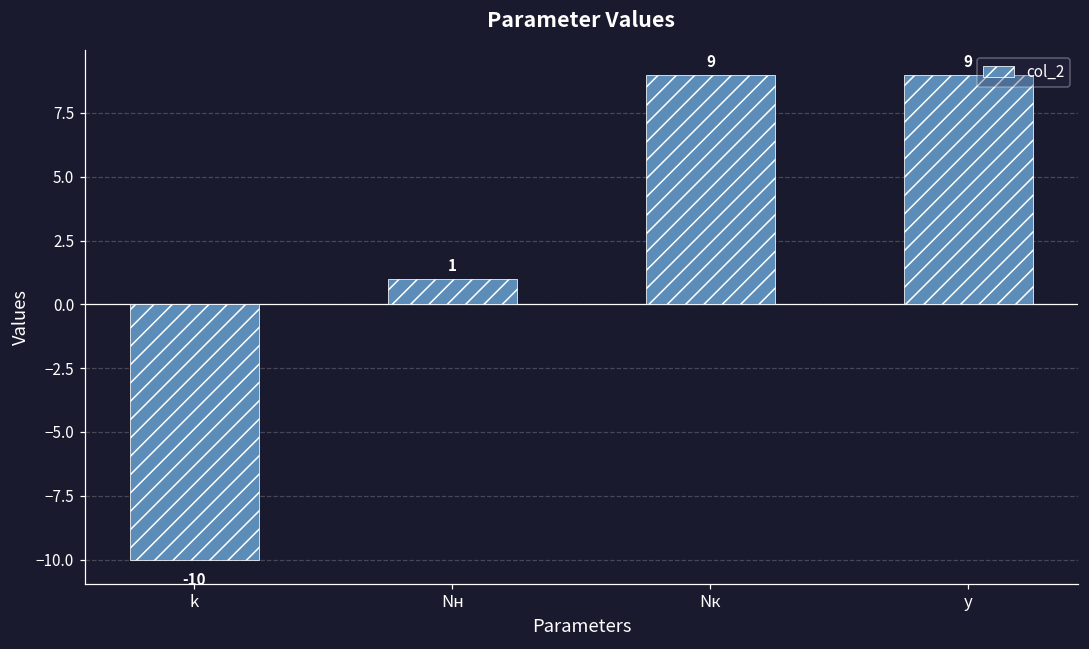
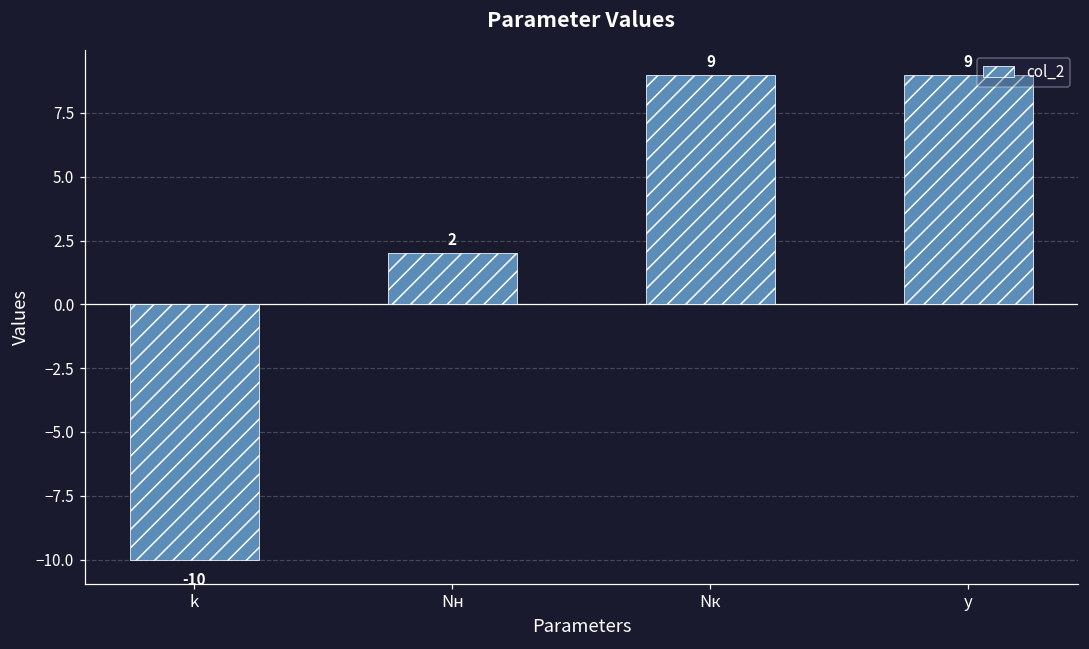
  {
    "k": -10,
-   "Nн": 1,
+   "Nн": 2,
    "Nк": 9,
    "y": 9
  }
